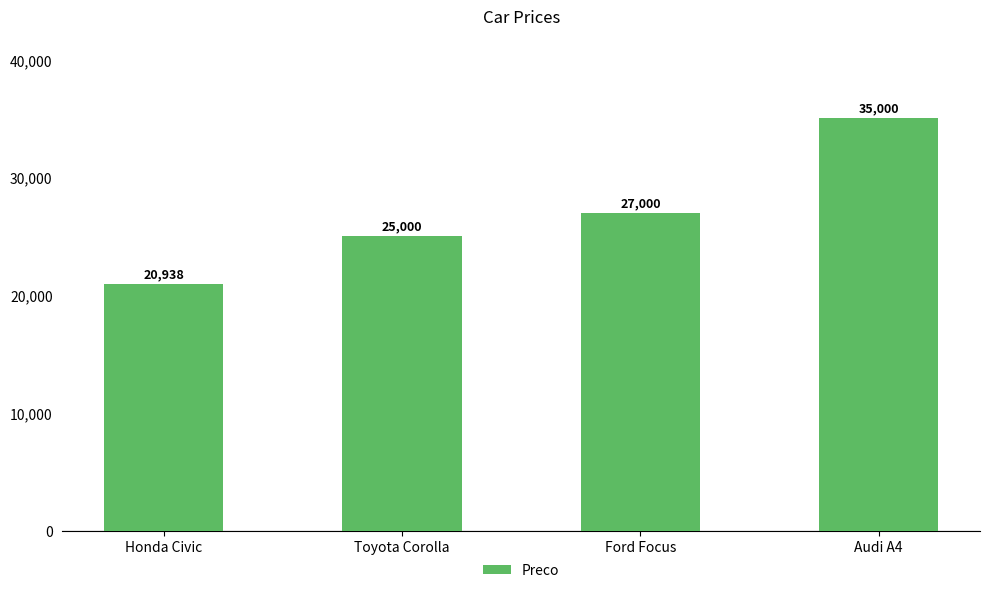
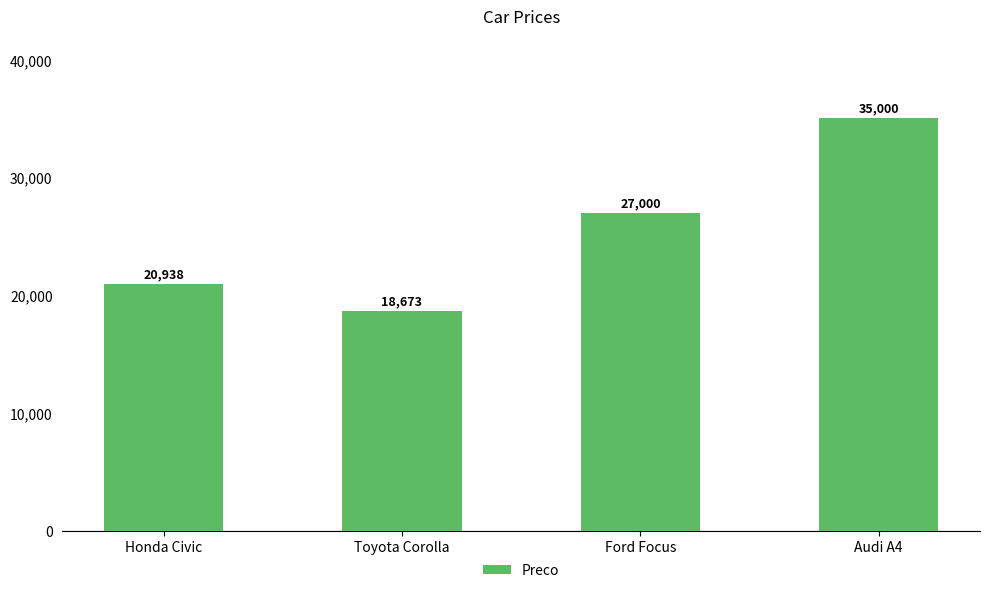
  {
    "Honda Civic": "20,938",
-   "Toyota Corolla": "25,000",
+   "Toyota Corolla": "18,673",
    "Ford Focus": "27,000",
    "Audi A4": "35,000"
  }
